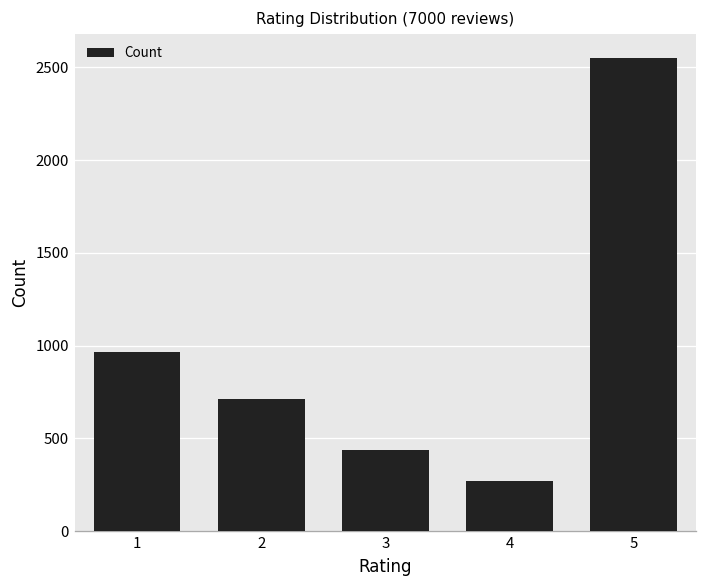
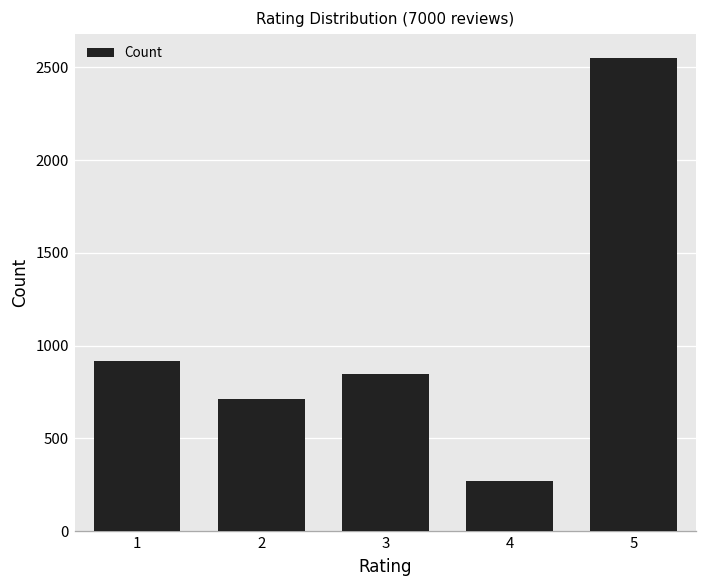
  {
-   "1": 970,
+   "1": 920,
    "2": 710,
-   "3": 440,
+   "3": 850,
    "4": 270,
    "5": 2550
  }
